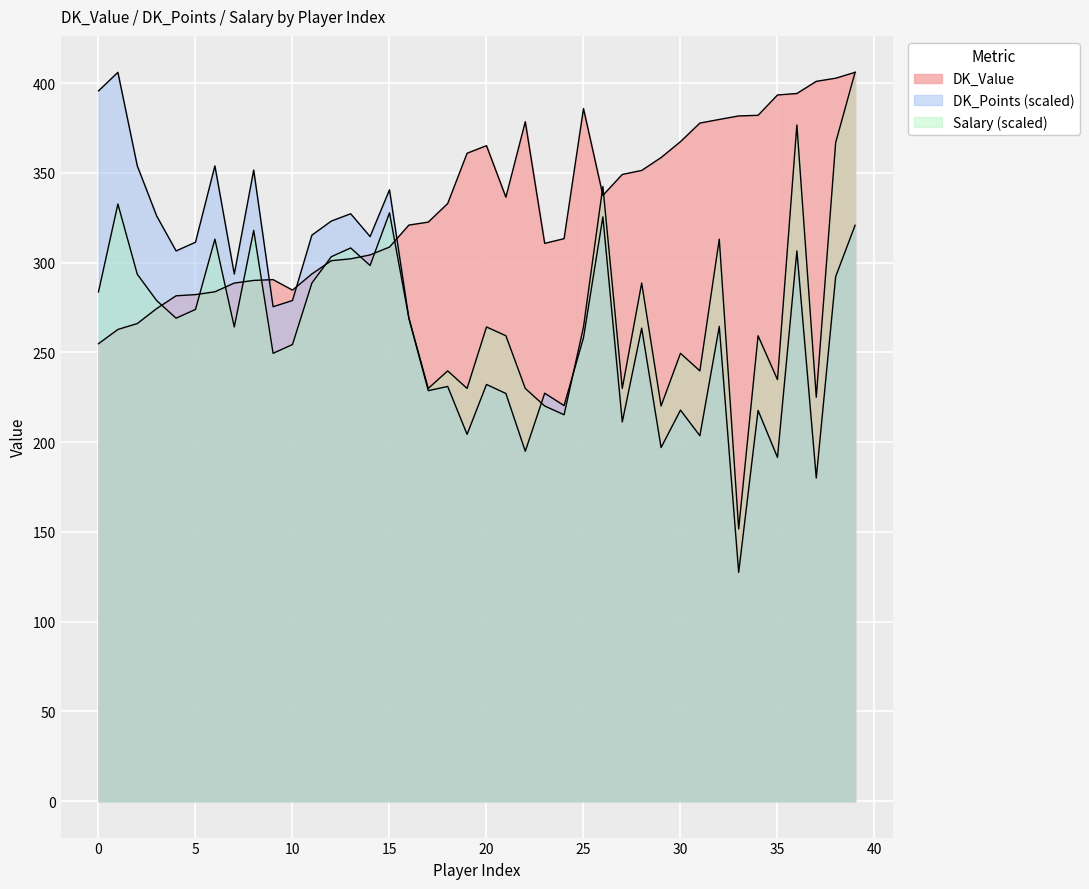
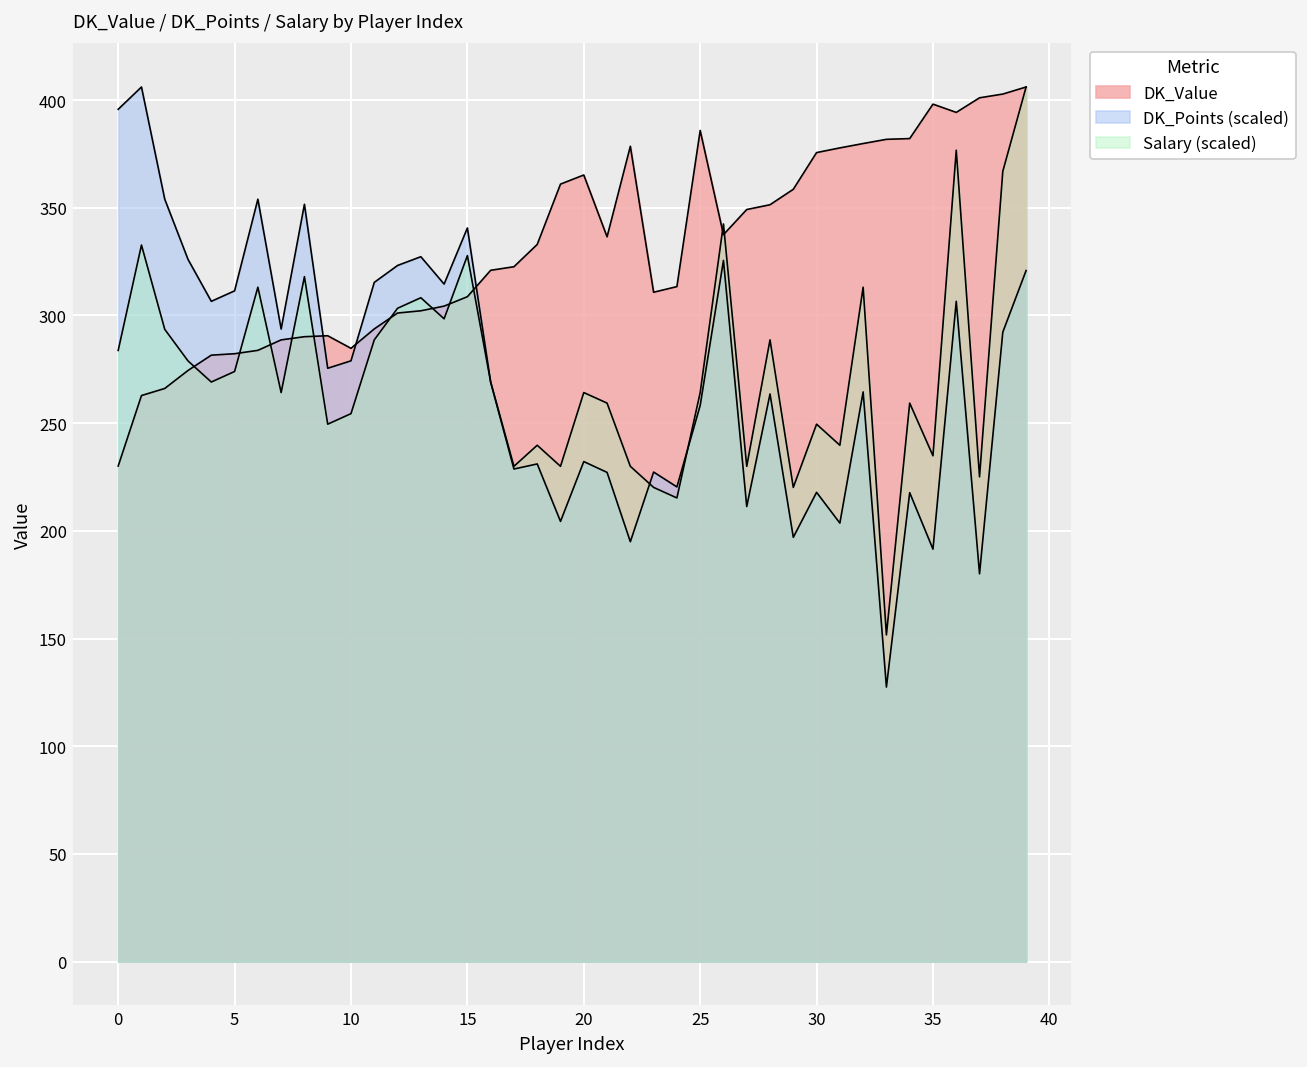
  {
    "DK_Value": {
-     "0": 255,
+     "0": 230,
      "5": 282,
      "10": 285,
      "15": 309,
      "20": 365,
      "25": 386,
-     "30": 367,
-     "35": 393
+     "30": 376,
+     "35": 398
    }
  }
